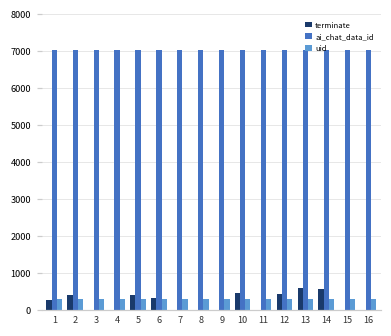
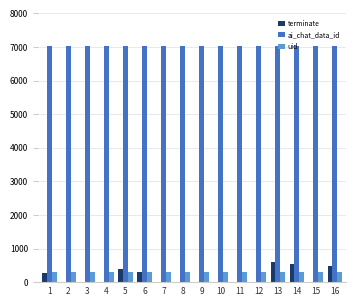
  {
    "terminate": {
      "1": 300,
-     "2": 400,
+     "2": 0,
      "3": 0,
      "4": 0,
      "5": 400,
      "6": 300,
      "7": 0,
      "8": 0,
      "9": 0,
-     "10": 400,
+     "10": 0,
      "11": 0,
-     "12": 400,
+     "12": 0,
      "13": 600,
      "14": 600,
      "15": 0,
-     "16": 0
+     "16": 500
    }
  }
